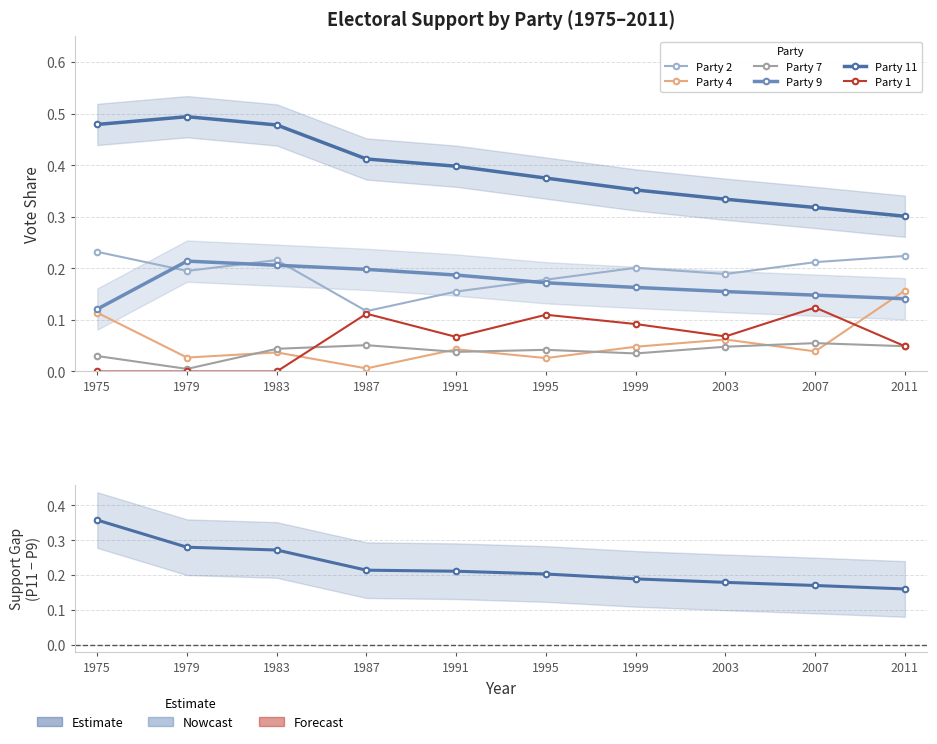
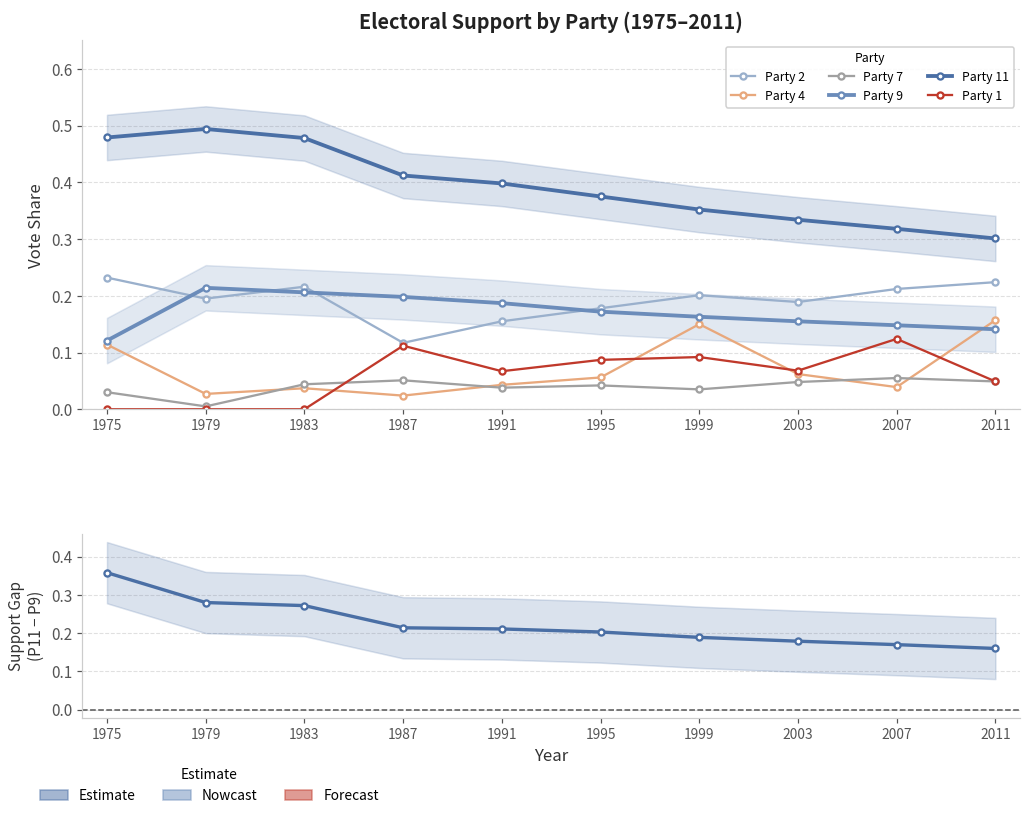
  {
    "Electoral Support by Party (1975–2011)": {
      "Party 4": {
        "1975": 0.11,
        "1979": 0.03,
        "1983": 0.04,
-       "1987": 0.01,
+       "1987": 0.02,
        "1991": 0.04,
-       "1995": 0.03,
-       "1999": 0.05,
+       "1995": 0.06,
+       "1999": 0.15,
        "2003": 0.06,
        "2007": 0.04,
        "2011": 0.16
      },
      "Party 1": {
        "1975": 0.00,
        "1979": 0.00,
        "1983": 0.00,
        "1991": 0.07,
-       "1995": 0.11,
+       "1995": 0.09,
        "1999": 0.09,
        "2003": 0.07,
        "2007": 0.12
      }
    }
  }
